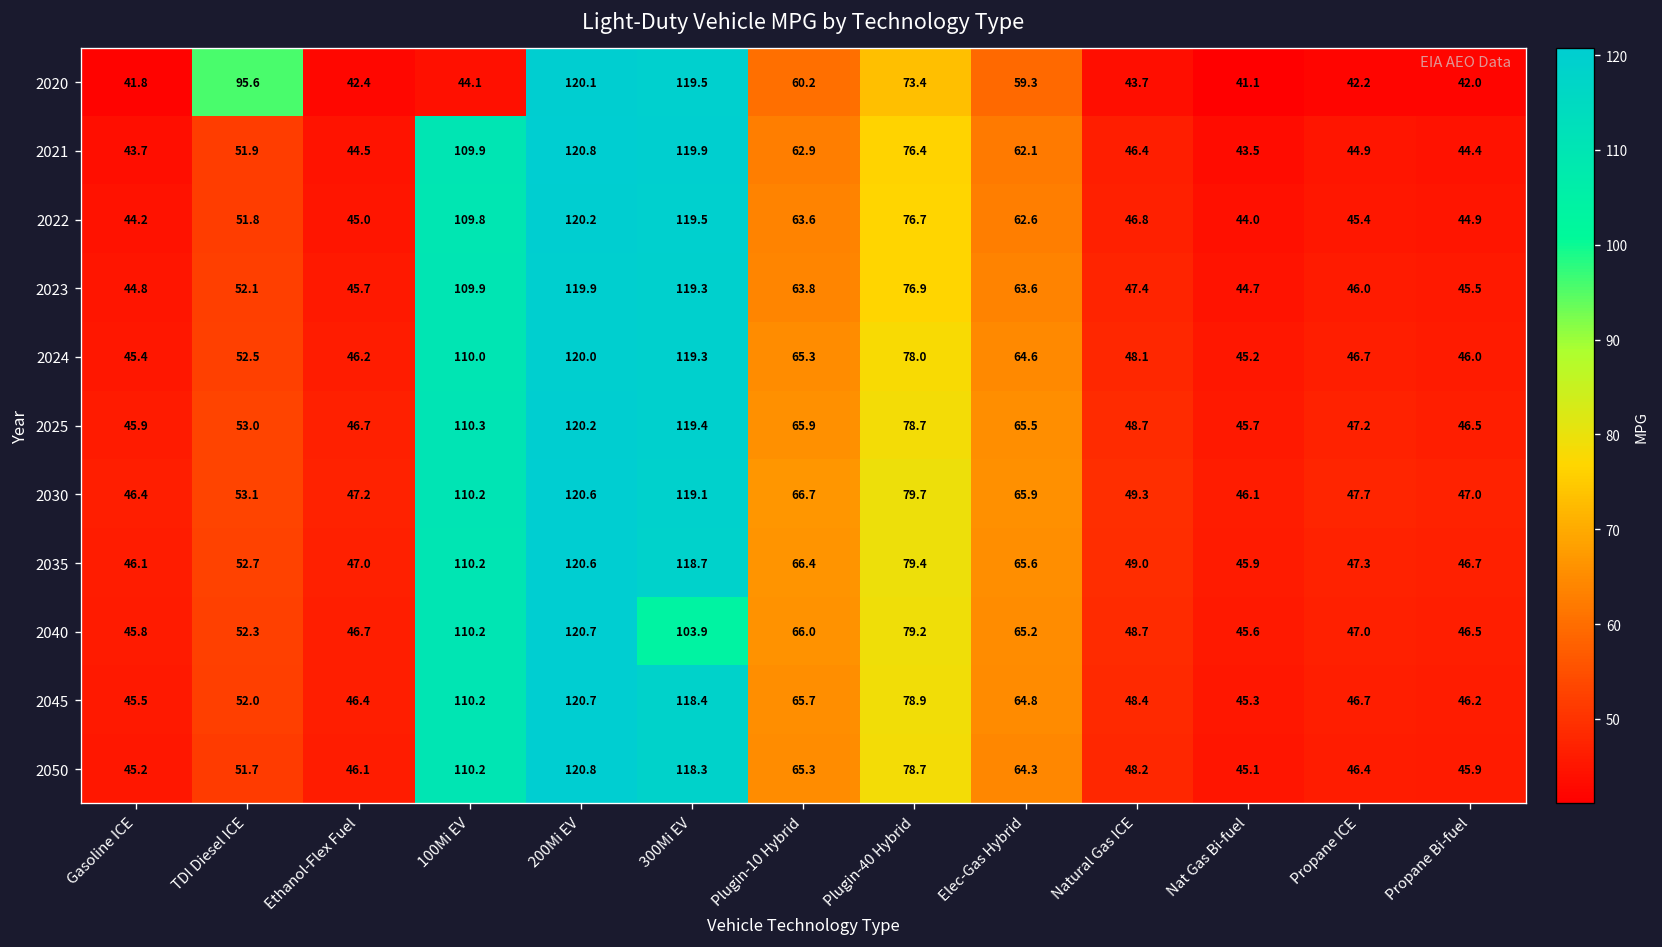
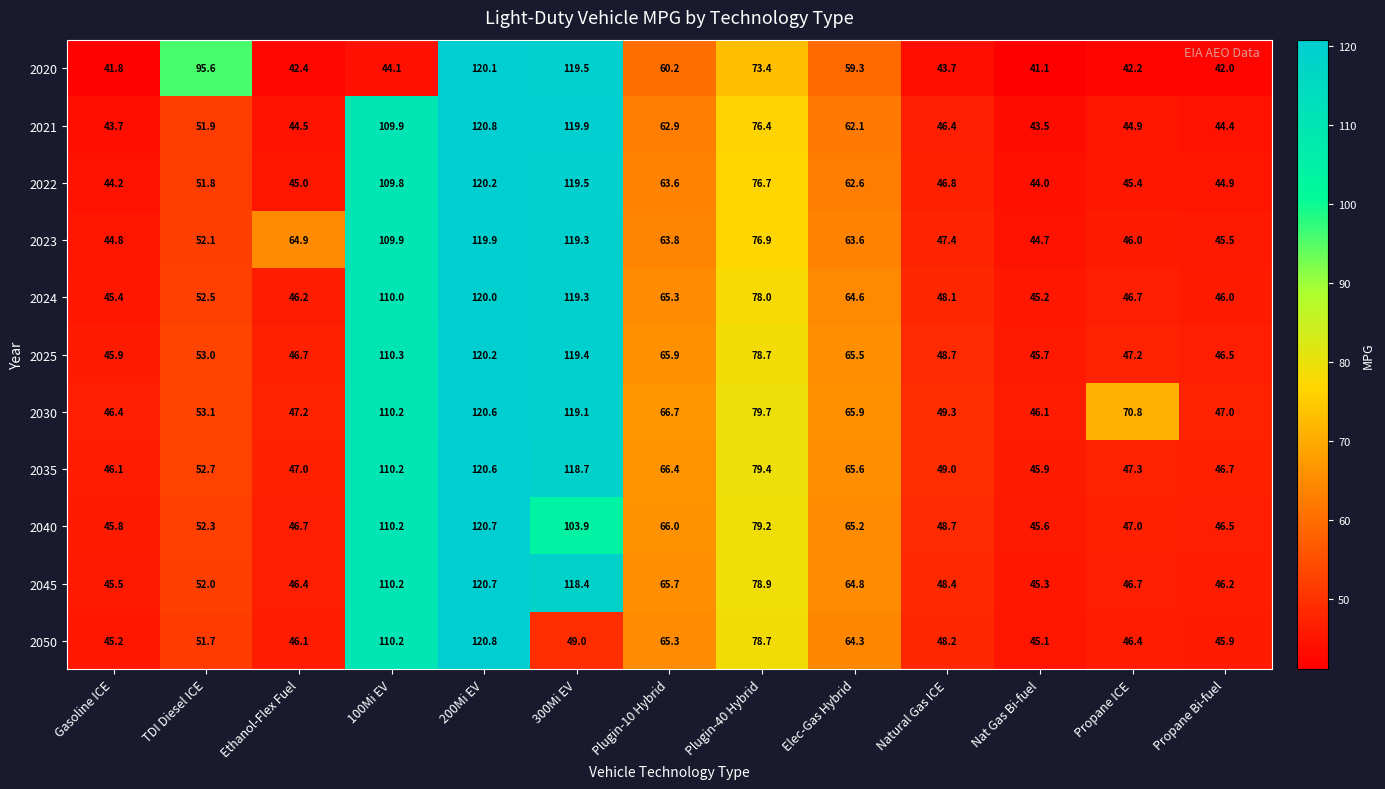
  {
    "2020": {
      "Gasoline ICE": 41.8,
      "TDI Diesel ICE": 95.6,
      "Ethanol-Flex Fuel": 42.4,
      "100Mi EV": 44.1,
      "200Mi EV": 120.1,
      "300Mi EV": 119.5,
      "Plugin-10 Hybrid": 60.2,
      "Plugin-40 Hybrid": 73.4,
      "Elec-Gas Hybrid": 59.3,
      "Natural Gas ICE": 43.7,
      "Nat Gas Bi-fuel": 41.1,
      "Propane ICE": 42.2
    },
    "2021": {
      "Gasoline ICE": 43.7,
      "TDI Diesel ICE": 51.9,
      "Ethanol-Flex Fuel": 44.5,
      "100Mi EV": 109.9,
      "200Mi EV": 120.8,
      "300Mi EV": 119.9,
      "Plugin-10 Hybrid": 62.9,
      "Plugin-40 Hybrid": 76.4,
      "Elec-Gas Hybrid": 62.1,
      "Natural Gas ICE": 46.4,
      "Nat Gas Bi-fuel": 43.5,
      "Propane ICE": 44.9,
      "Propane Bi-fuel": 44.4
    },
    "2022": {
      "Gasoline ICE": 44.2,
      "TDI Diesel ICE": 51.8,
      "Ethanol-Flex Fuel": 45.0,
      "100Mi EV": 109.8,
      "200Mi EV": 120.2,
      "300Mi EV": 119.5,
      "Plugin-10 Hybrid": 63.6,
      "Plugin-40 Hybrid": 76.7,
      "Elec-Gas Hybrid": 62.6,
      "Natural Gas ICE": 46.8,
      "Nat Gas Bi-fuel": 44.0,
      "Propane ICE": 45.4,
      "Propane Bi-fuel": 44.9
    },
    "2023": {
      "Gasoline ICE": 44.8,
      "TDI Diesel ICE": 52.1,
-     "Ethanol-Flex Fuel": 45.7,
+     "Ethanol-Flex Fuel": 64.9,
      "100Mi EV": 109.9,
      "200Mi EV": 119.9,
      "300Mi EV": 119.3,
      "Plugin-10 Hybrid": 63.8,
      "Plugin-40 Hybrid": 76.9,
      "Elec-Gas Hybrid": 63.6,
      "Natural Gas ICE": 47.4,
      "Nat Gas Bi-fuel": 44.7,
      "Propane ICE": 46.0,
      "Propane Bi-fuel": 45.5
    },
    "2024": {
      "Gasoline ICE": 45.4,
      "TDI Diesel ICE": 52.5,
      "Ethanol-Flex Fuel": 46.2,
      "100Mi EV": 110.0,
      "200Mi EV": 120.0,
      "300Mi EV": 119.3,
      "Plugin-10 Hybrid": 65.3,
      "Plugin-40 Hybrid": 78.0,
      "Elec-Gas Hybrid": 64.6,
      "Natural Gas ICE": 48.1,
      "Nat Gas Bi-fuel": 45.2,
      "Propane ICE": 46.7,
      "Propane Bi-fuel": 46.0
    },
    "2025": {
      "Gasoline ICE": 45.9,
      "TDI Diesel ICE": 53.0,
      "Ethanol-Flex Fuel": 46.7,
      "100Mi EV": 110.3,
      "200Mi EV": 120.2,
      "300Mi EV": 119.4,
      "Plugin-10 Hybrid": 65.9,
      "Plugin-40 Hybrid": 78.7,
      "Elec-Gas Hybrid": 65.5,
      "Natural Gas ICE": 48.7,
      "Nat Gas Bi-fuel": 45.7,
      "Propane ICE": 47.2,
      "Propane Bi-fuel": 46.5
    },
    "2030": {
      "Gasoline ICE": 46.4,
      "TDI Diesel ICE": 53.1,
      "Ethanol-Flex Fuel": 47.2,
      "100Mi EV": 110.2,
      "200Mi EV": 120.6,
      "300Mi EV": 119.1,
      "Plugin-10 Hybrid": 66.7,
      "Plugin-40 Hybrid": 79.7,
      "Elec-Gas Hybrid": 65.9,
      "Natural Gas ICE": 49.3,
      "Nat Gas Bi-fuel": 46.1,
-     "Propane ICE": 47.7,
+     "Propane ICE": 70.8,
      "Propane Bi-fuel": 47.0
    },
    "2035": {
      "Gasoline ICE": 46.1,
      "TDI Diesel ICE": 52.7,
      "Ethanol-Flex Fuel": 47.0,
      "100Mi EV": 110.2,
      "200Mi EV": 120.6,
      "300Mi EV": 118.7,
      "Plugin-10 Hybrid": 66.4,
      "Plugin-40 Hybrid": 79.4,
      "Elec-Gas Hybrid": 65.6,
      "Natural Gas ICE": 49.0,
      "Nat Gas Bi-fuel": 45.9,
      "Propane ICE": 47.3,
      "Propane Bi-fuel": 46.7
    },
    "2040": {
      "Gasoline ICE": 45.8,
      "TDI Diesel ICE": 52.3,
      "Ethanol-Flex Fuel": 46.7,
      "100Mi EV": 110.2,
      "200Mi EV": 120.7,
      "300Mi EV": 103.9,
      "Plugin-10 Hybrid": 66.0,
      "Plugin-40 Hybrid": 79.2,
      "Elec-Gas Hybrid": 65.2,
      "Natural Gas ICE": 48.7,
      "Nat Gas Bi-fuel": 45.6,
      "Propane ICE": 47.0,
      "Propane Bi-fuel": 46.5
    },
    "2045": {
      "Gasoline ICE": 45.5,
      "TDI Diesel ICE": 52.0,
      "Ethanol-Flex Fuel": 46.4,
      "100Mi EV": 110.2,
      "200Mi EV": 120.7,
      "300Mi EV": 118.4,
      "Plugin-10 Hybrid": 65.7,
      "Plugin-40 Hybrid": 78.9,
      "Elec-Gas Hybrid": 64.8,
      "Natural Gas ICE": 48.4,
      "Nat Gas Bi-fuel": 45.3,
      "Propane ICE": 46.7,
      "Propane Bi-fuel": 46.2
    },
    "2050": {
      "Gasoline ICE": 45.2,
      "TDI Diesel ICE": 51.7,
      "Ethanol-Flex Fuel": 46.1,
      "100Mi EV": 110.2,
      "200Mi EV": 120.8,
-     "300Mi EV": 118.3,
+     "300Mi EV": 49.0,
      "Plugin-10 Hybrid": 65.3,
      "Plugin-40 Hybrid": 78.7,
      "Elec-Gas Hybrid": 64.3,
      "Natural Gas ICE": 48.2,
      "Nat Gas Bi-fuel": 45.1,
      "Propane ICE": 46.4,
      "Propane Bi-fuel": 45.9
    }
  }
